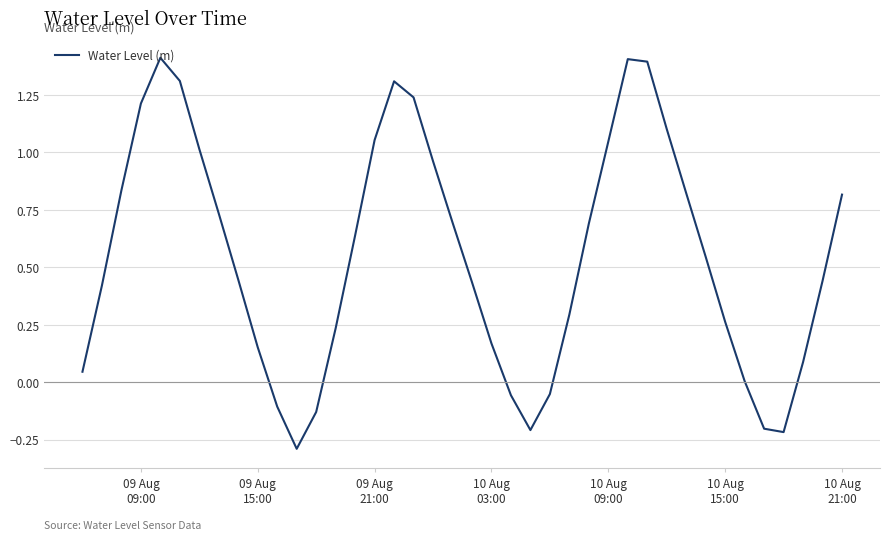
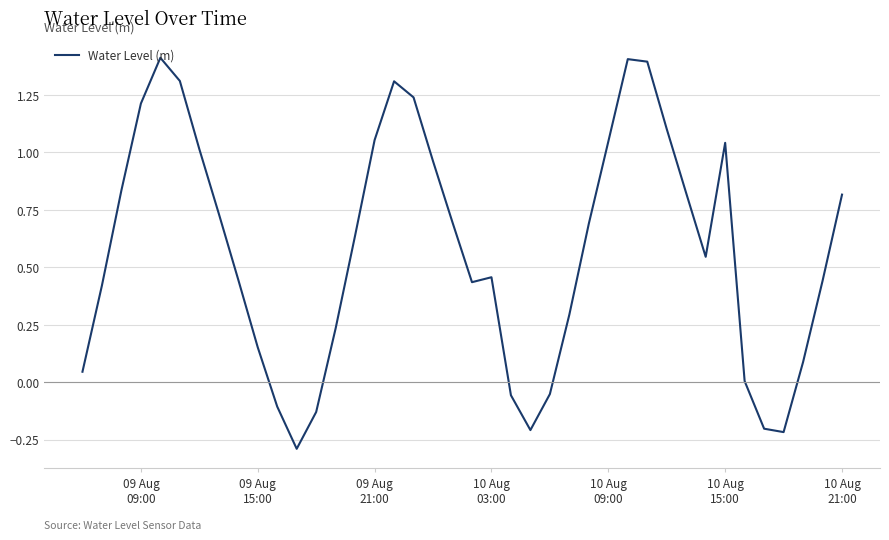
  {
    "09 Aug 09:00": 1.21,
    "09 Aug 15:00": 0.15,
    "09 Aug 21:00": 1.05,
-   "10 Aug 03:00": 0.17,
+   "10 Aug 03:00": 0.46,
    "10 Aug 09:00": 1.05,
-   "10 Aug 15:00": 0.26,
+   "10 Aug 15:00": 1.04,
    "10 Aug 21:00": 0.82
  }
